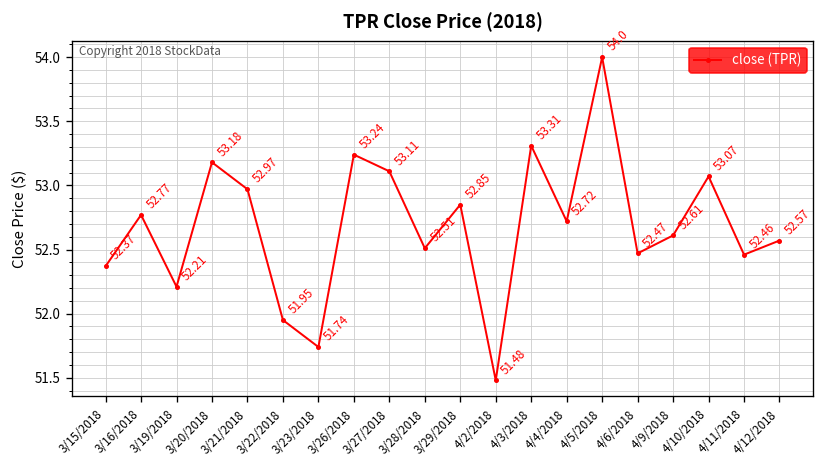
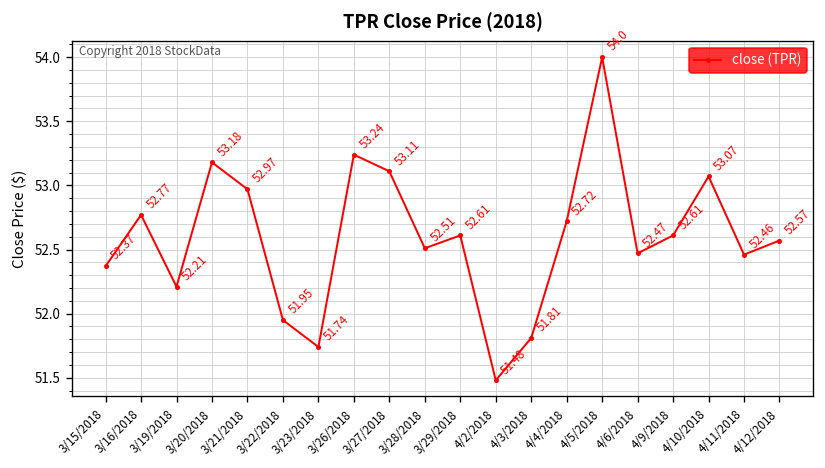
  {
    "3/15/2018": 52.37,
    "3/16/2018": 52.77,
    "3/19/2018": 52.21,
    "3/20/2018": 53.18,
    "3/21/2018": 52.97,
    "3/22/2018": 51.95,
    "3/23/2018": 51.74,
    "3/26/2018": 53.24,
    "3/27/2018": 53.11,
    "3/28/2018": 52.51,
-   "3/29/2018": 52.85,
+   "3/29/2018": 52.61,
    "4/2/2018": 51.48,
-   "4/3/2018": 53.31,
+   "4/3/2018": 51.81,
    "4/4/2018": 52.72,
    "4/5/2018": 54.0,
    "4/6/2018": 52.47,
    "4/9/2018": 52.61,
    "4/10/2018": 53.07,
    "4/11/2018": 52.46,
    "4/12/2018": 52.57
  }
